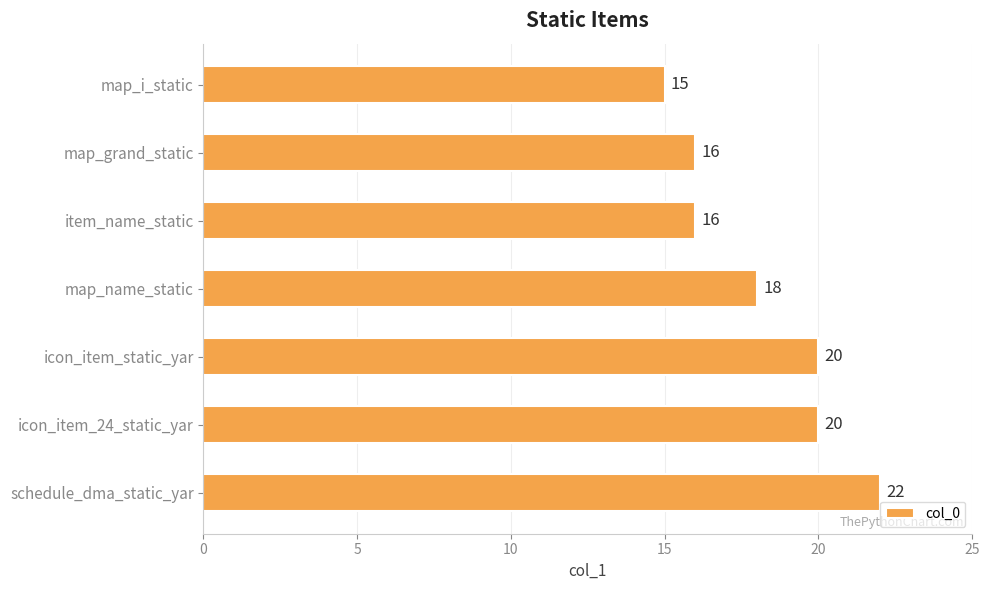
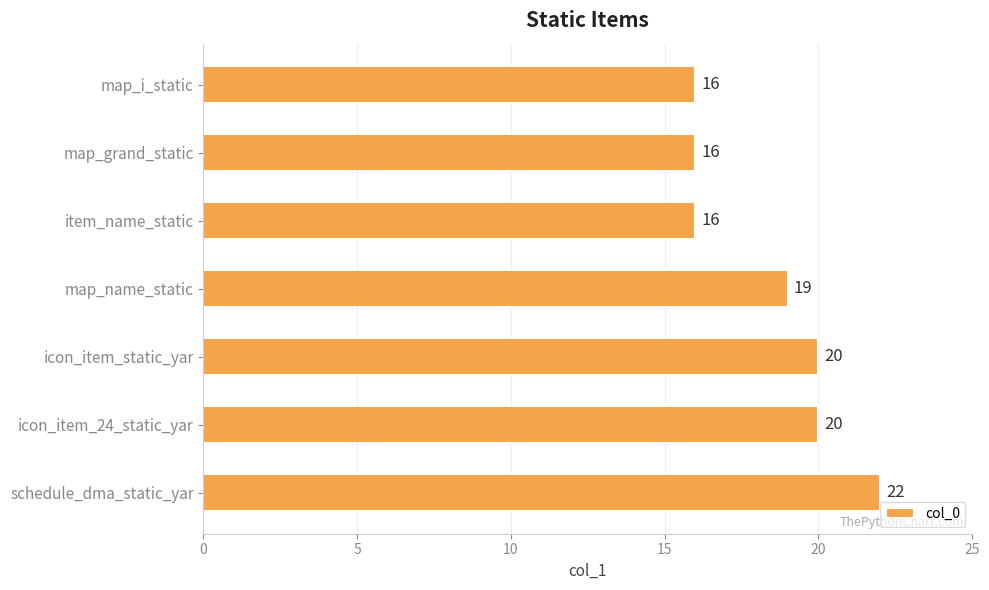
  {
-   "map_i_static": 15,
+   "map_i_static": 16,
    "map_grand_static": 16,
    "item_name_static": 16,
-   "map_name_static": 18,
+   "map_name_static": 19,
    "icon_item_static_yar": 20,
    "icon_item_24_static_yar": 20,
    "schedule_dma_static_yar": 22
  }
